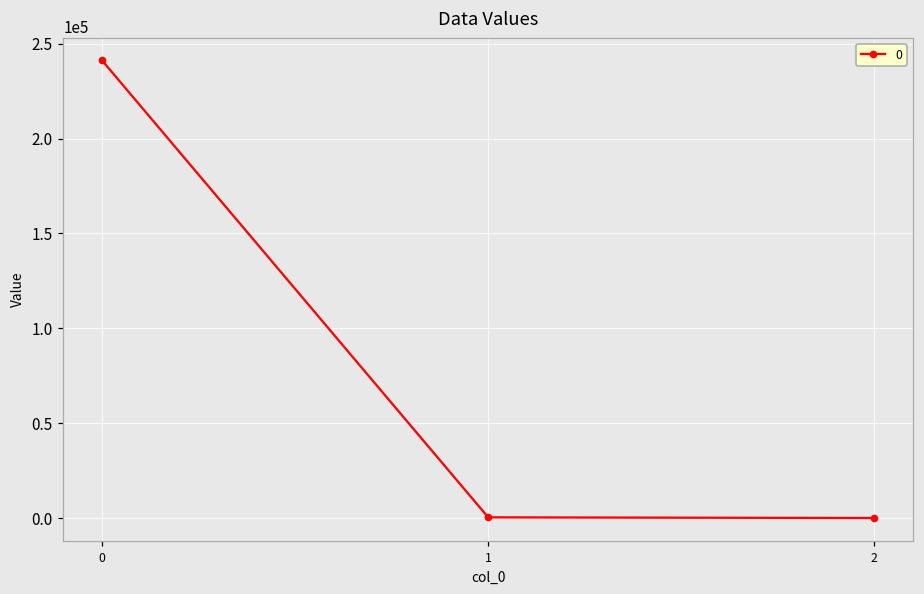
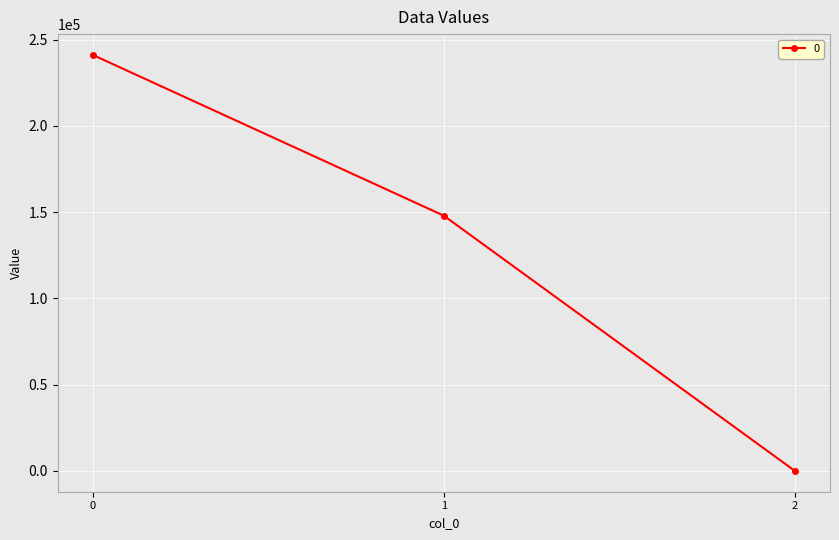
  {
    "0": 241000,
-   "1": 0,
+   "1": 148000,
    "2": 0
  }
